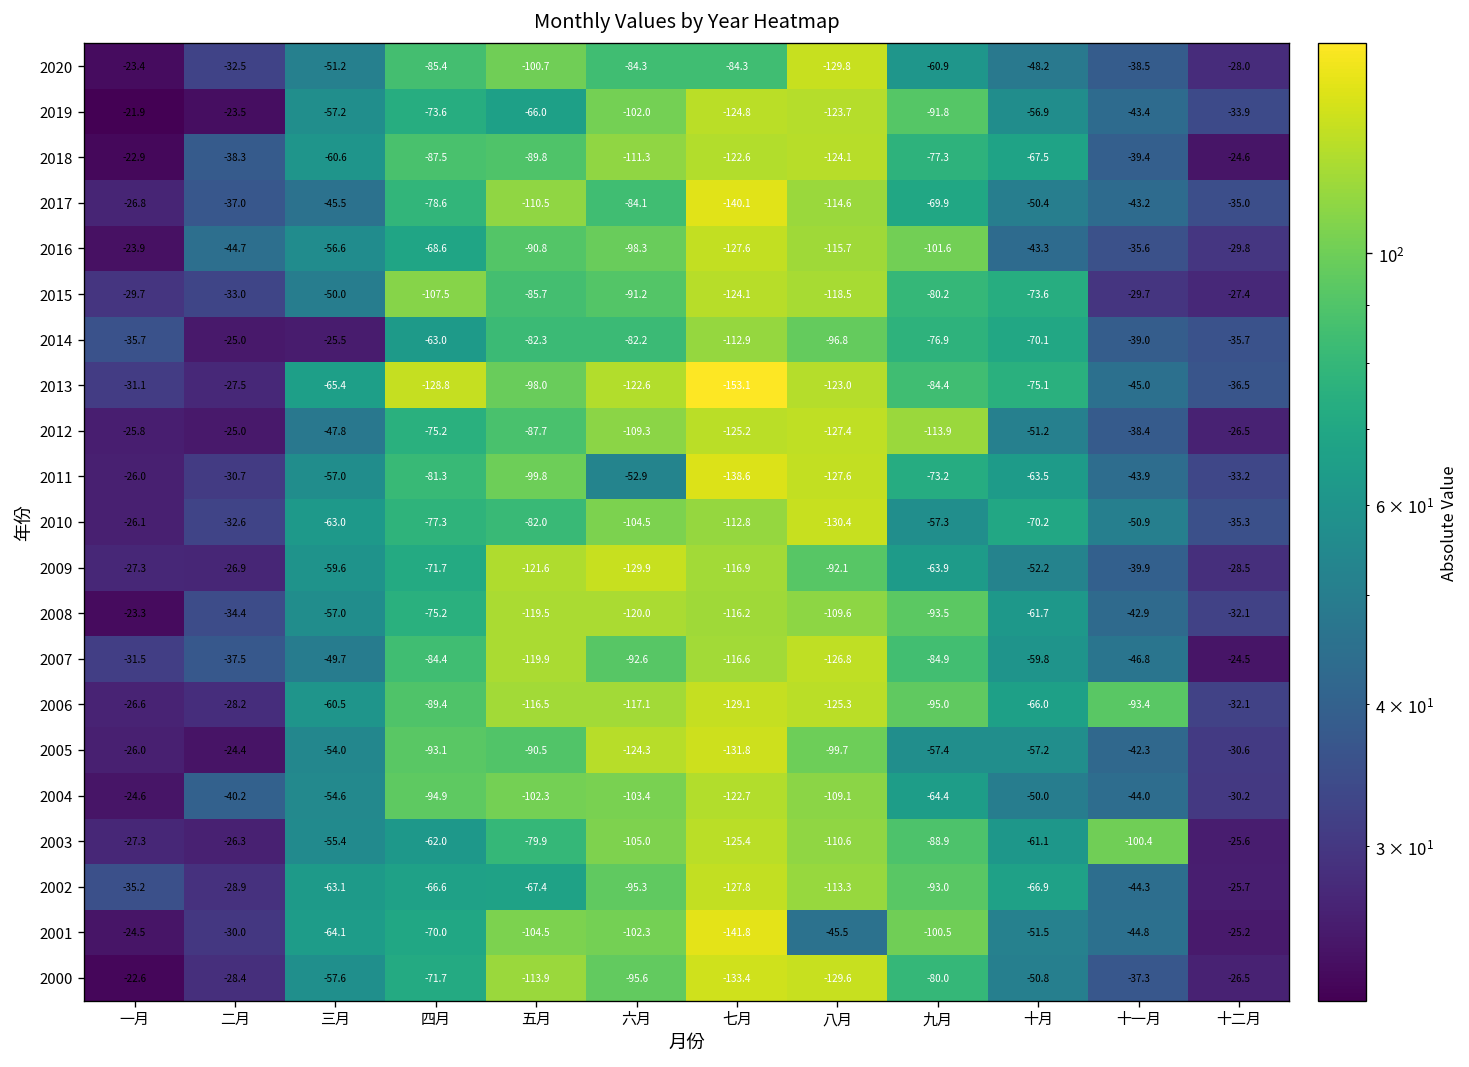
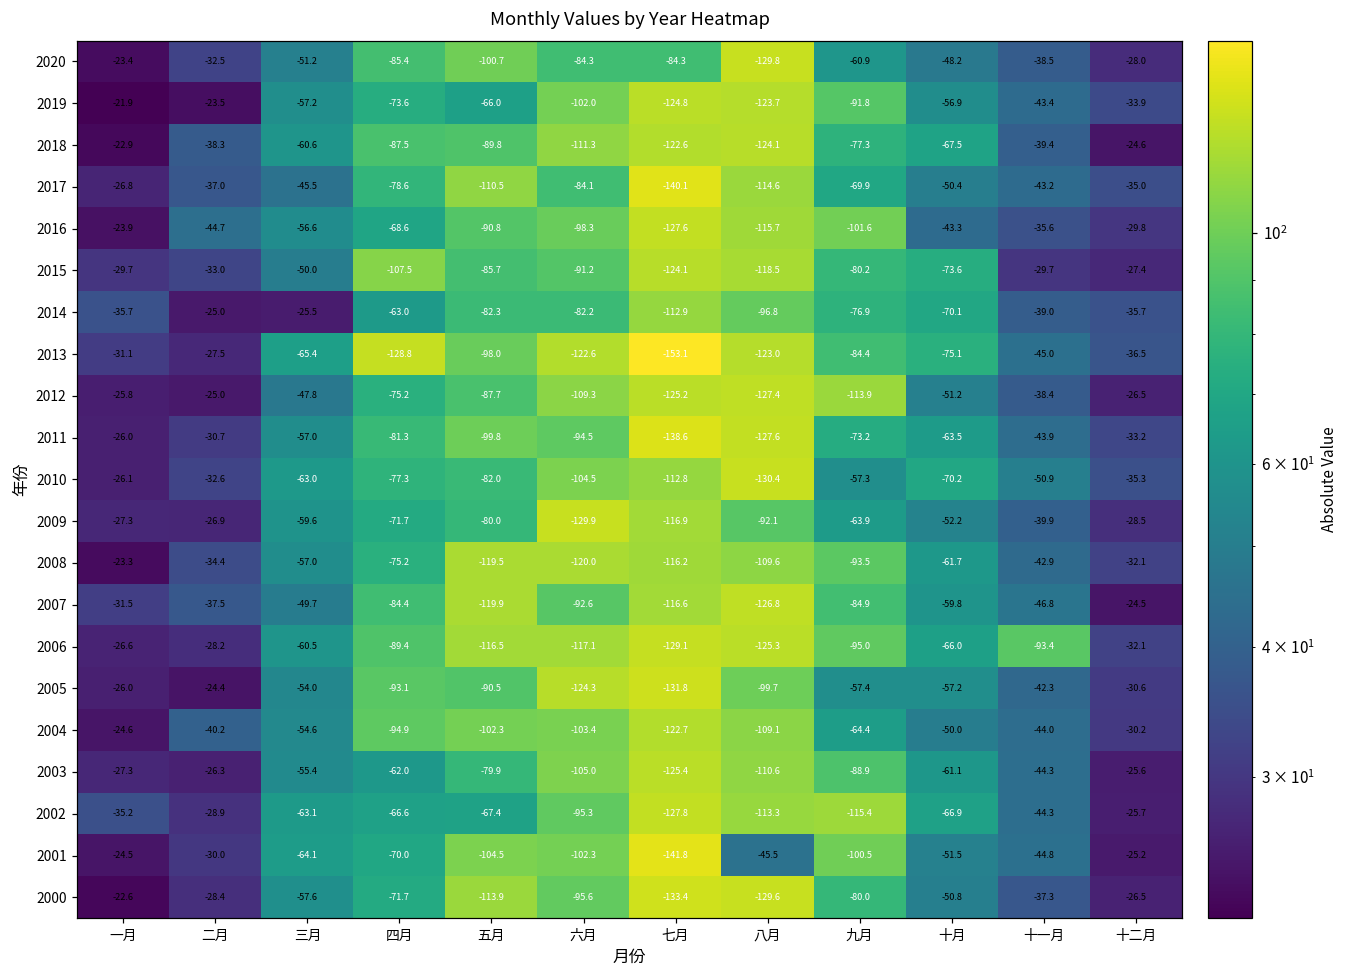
  {
    "2011": {
      "一月": -26.0,
      "二月": -30.7,
      "三月": -57.0,
      "四月": -81.3,
      "五月": -99.8,
-     "六月": -52.9,
+     "六月": -94.5,
      "七月": -138.6,
      "八月": -127.6,
      "九月": -73.2,
      "十月": -63.5,
      "十一月": -43.9,
      "十二月": -33.2
    },
    "2009": {
      "一月": -27.3,
      "二月": -26.9,
      "三月": -59.6,
      "四月": -71.7,
-     "五月": -121.6,
+     "五月": -80.0,
      "六月": -129.9,
      "七月": -116.9,
      "八月": -92.1,
      "九月": -63.9,
      "十月": -52.2,
      "十一月": -39.9,
      "十二月": -28.5
    },
    "2003": {
      "一月": -27.3,
      "二月": -26.3,
      "三月": -55.4,
      "四月": -62.0,
      "五月": -79.9,
      "六月": -105.0,
      "七月": -125.4,
      "八月": -110.6,
      "九月": -88.9,
      "十月": -61.1,
-     "十一月": -100.4,
+     "十一月": -44.3,
      "十二月": -25.6
    },
    "2002": {
      "一月": -35.2,
      "二月": -28.9,
      "三月": -63.1,
      "四月": -66.6,
      "五月": -67.4,
      "六月": -95.3,
      "七月": -127.8,
      "八月": -113.3,
-     "九月": -93.0,
+     "九月": -115.4,
      "十月": -66.9,
      "十一月": -44.3,
      "十二月": -25.7
    }
  }
